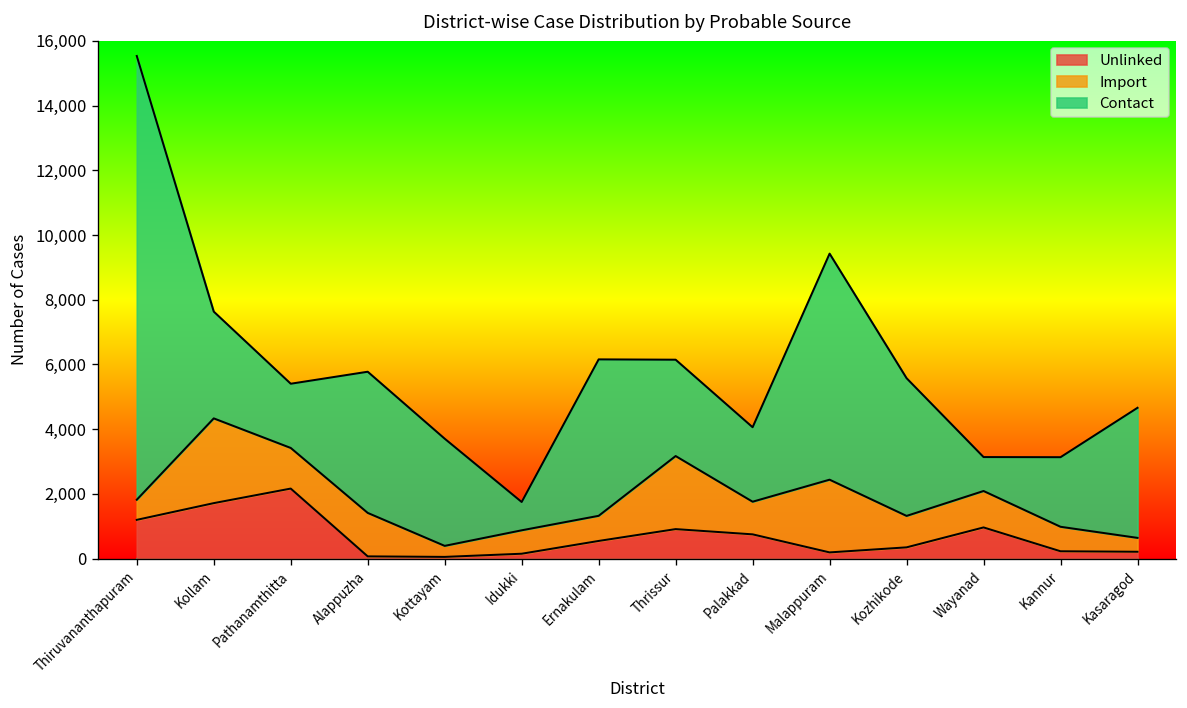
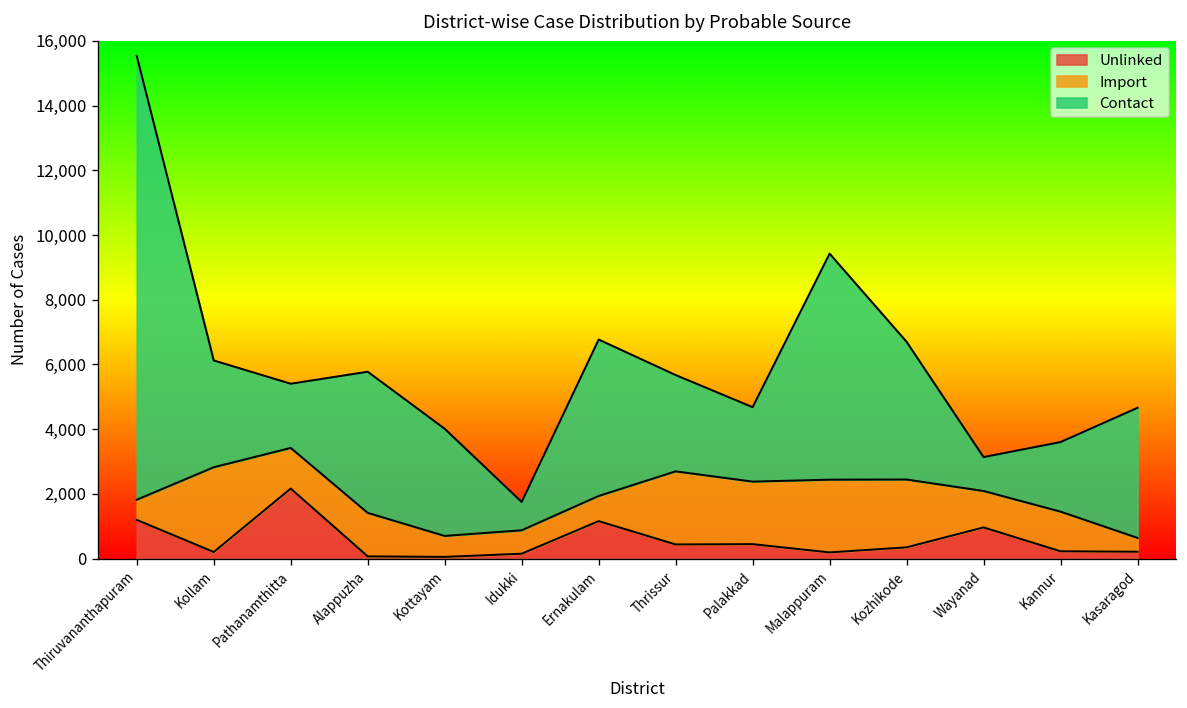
  {
    "Unlinked": {
      "Thiruvananthapuram": "1,200",
-     "Kollam": "1,700",
+     "Kollam": "200",
      "Pathanamthitta": "2,200",
      "Idukki": "100",
-     "Ernakulam": "500",
-     "Thrissur": "900",
-     "Palakkad": "700",
+     "Ernakulam": "1,200",
+     "Thrissur": "400",
+     "Palakkad": "400",
      "Malappuram": "200",
      "Kozhikode": "300",
      "Wayanad": "1,000",
      "Kannur": "200",
      "Kasaragod": "200"
    },
    "Import": {
      "Thiruvananthapuram": "600",
      "Kollam": "2,600",
      "Pathanamthitta": "1,300",
      "Alappuzha": "1,300",
-     "Kottayam": "300",
+     "Kottayam": "600",
      "Idukki": "700",
      "Ernakulam": "800",
      "Thrissur": "2,300",
-     "Palakkad": "1,000",
+     "Palakkad": "1,900",
      "Malappuram": "2,200",
-     "Kozhikode": "1,000",
+     "Kozhikode": "2,100",
      "Wayanad": "1,100",
-     "Kannur": "800",
+     "Kannur": "1,200",
      "Kasaragod": "400"
    }
  }
